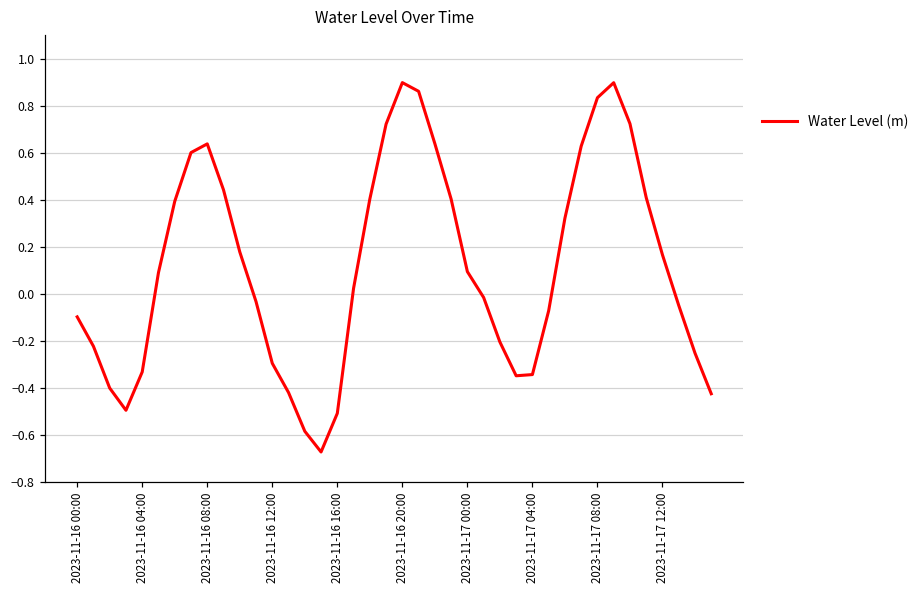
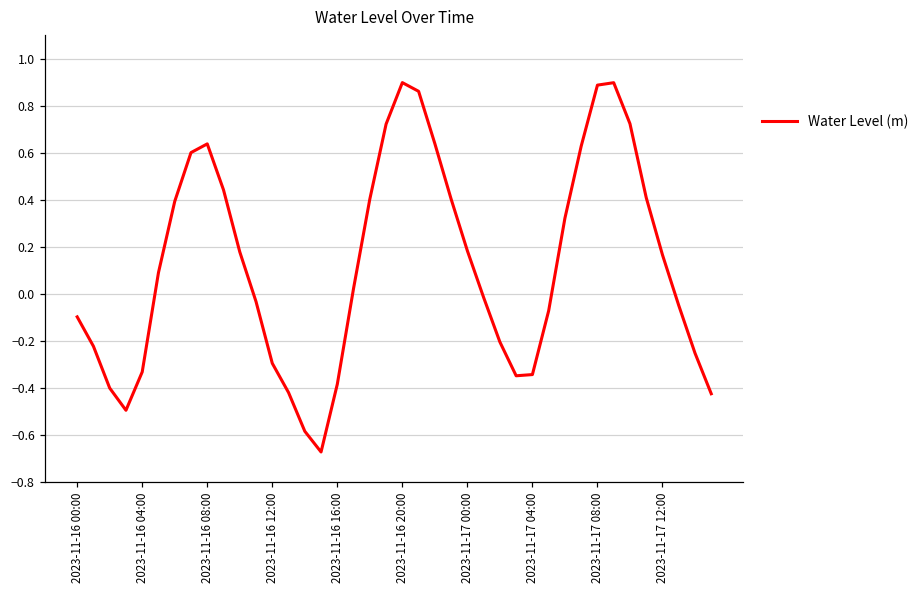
  {
    "2023-11-16 00:00": -0.10,
    "2023-11-16 04:00": -0.33,
    "2023-11-16 08:00": 0.64,
    "2023-11-16 12:00": -0.29,
-   "2023-11-16 16:00": -0.51,
+   "2023-11-16 16:00": -0.38,
    "2023-11-16 20:00": 0.90,
-   "2023-11-17 00:00": 0.10,
+   "2023-11-17 00:00": 0.18,
    "2023-11-17 04:00": -0.34,
-   "2023-11-17 08:00": 0.83,
+   "2023-11-17 08:00": 0.89,
    "2023-11-17 12:00": 0.17
  }
